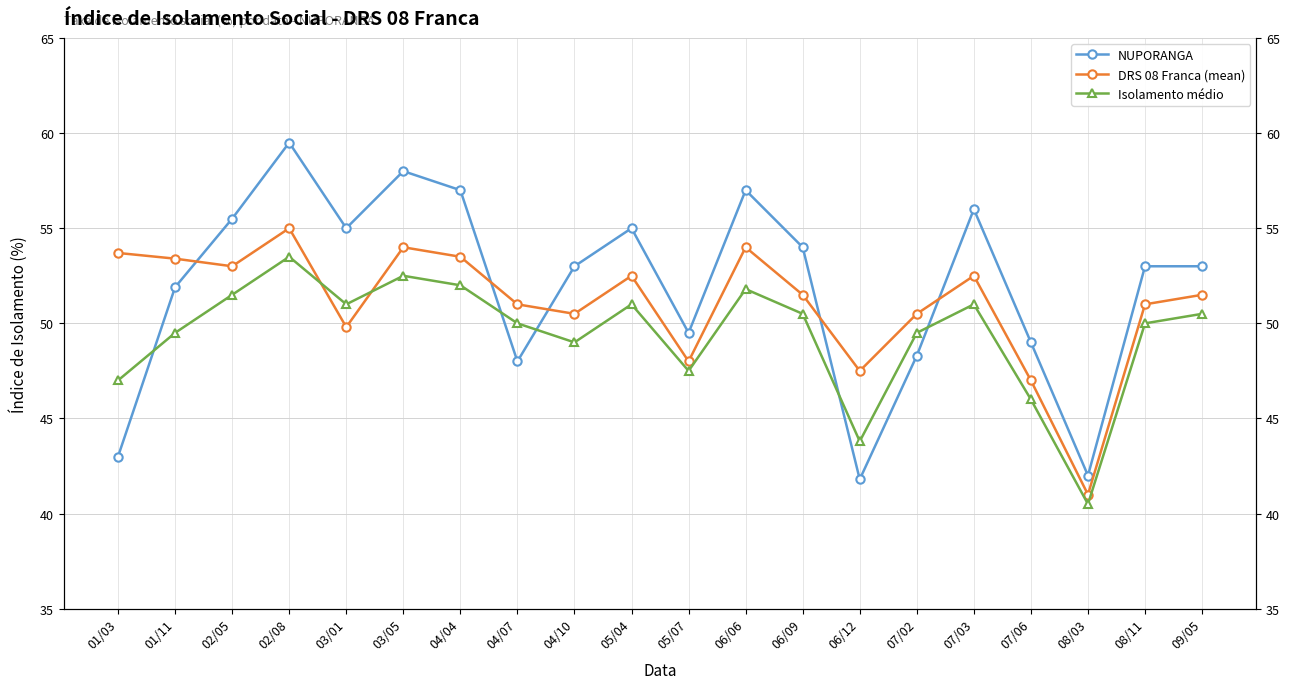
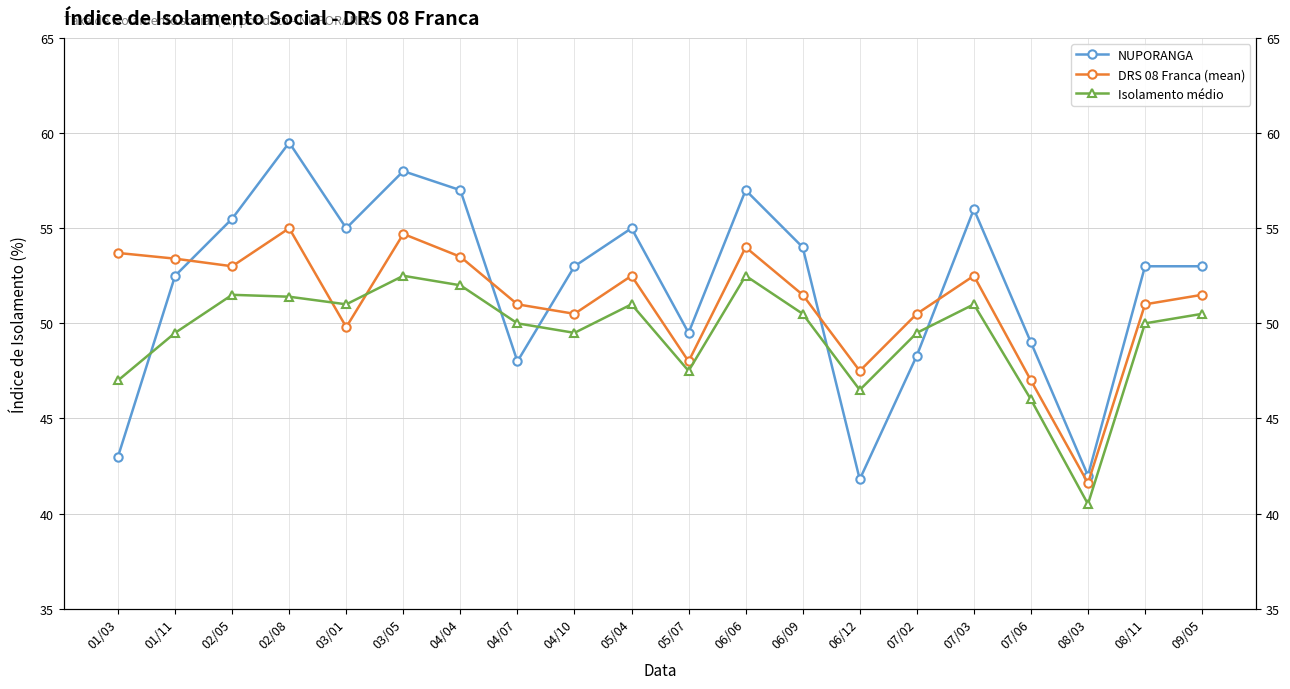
  {
    "NUPORANGA": {
      "01/03": 43.0,
-     "01/11": 51.9,
+     "01/11": 52.5,
      "02/05": 55.5,
      "02/08": 59.5,
      "03/01": 55.0,
      "03/05": 58.0,
      "04/04": 57.0,
      "04/07": 48.0,
      "04/10": 53.0,
      "05/04": 55.0,
      "05/07": 49.5,
      "06/06": 57.0,
      "06/09": 54.0,
      "06/12": 41.8,
      "07/02": 48.3,
      "07/03": 56.0,
      "07/06": 49.0,
      "08/03": 42.0,
      "08/11": 53.0,
      "09/05": 53.0
    },
    "DRS 08 Franca (mean)": {
      "01/03": 53.7,
      "01/11": 53.4,
      "02/05": 53.0,
      "02/08": 55.0,
      "03/01": 49.8,
-     "03/05": 54.0,
+     "03/05": 54.7,
      "04/04": 53.5,
      "04/07": 51.0,
      "04/10": 50.5,
      "05/04": 52.5,
      "05/07": 48.0,
      "06/06": 54.0,
      "06/09": 51.5,
      "06/12": 47.5,
      "07/02": 50.5,
      "07/03": 52.5,
      "07/06": 47.0,
-     "08/03": 41.0,
+     "08/03": 41.6,
      "08/11": 51.0,
      "09/05": 51.5
    },
    "Isolamento médio": {
      "01/03": 47.0,
      "01/11": 49.5,
      "02/05": 51.5,
-     "02/08": 53.5,
+     "02/08": 51.4,
      "03/01": 51.0,
      "03/05": 52.5,
      "04/04": 52.0,
      "04/07": 50.0,
-     "04/10": 49.0,
+     "04/10": 49.5,
      "05/04": 51.0,
      "05/07": 47.5,
-     "06/06": 51.8,
+     "06/06": 52.5,
      "06/09": 50.5,
-     "06/12": 43.8,
+     "06/12": 46.5,
      "07/02": 49.5,
      "07/03": 51.0,
      "07/06": 46.0,
      "08/03": 40.5,
      "08/11": 50.0,
      "09/05": 50.5
    }
  }
